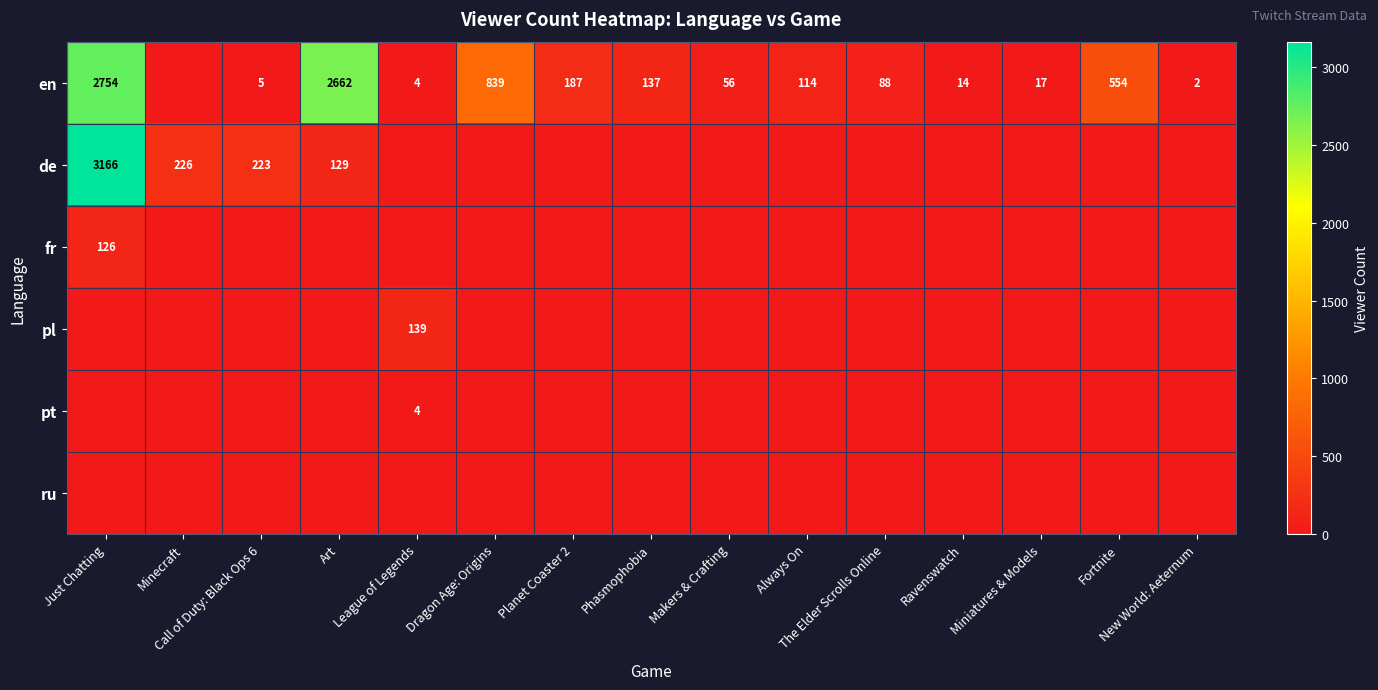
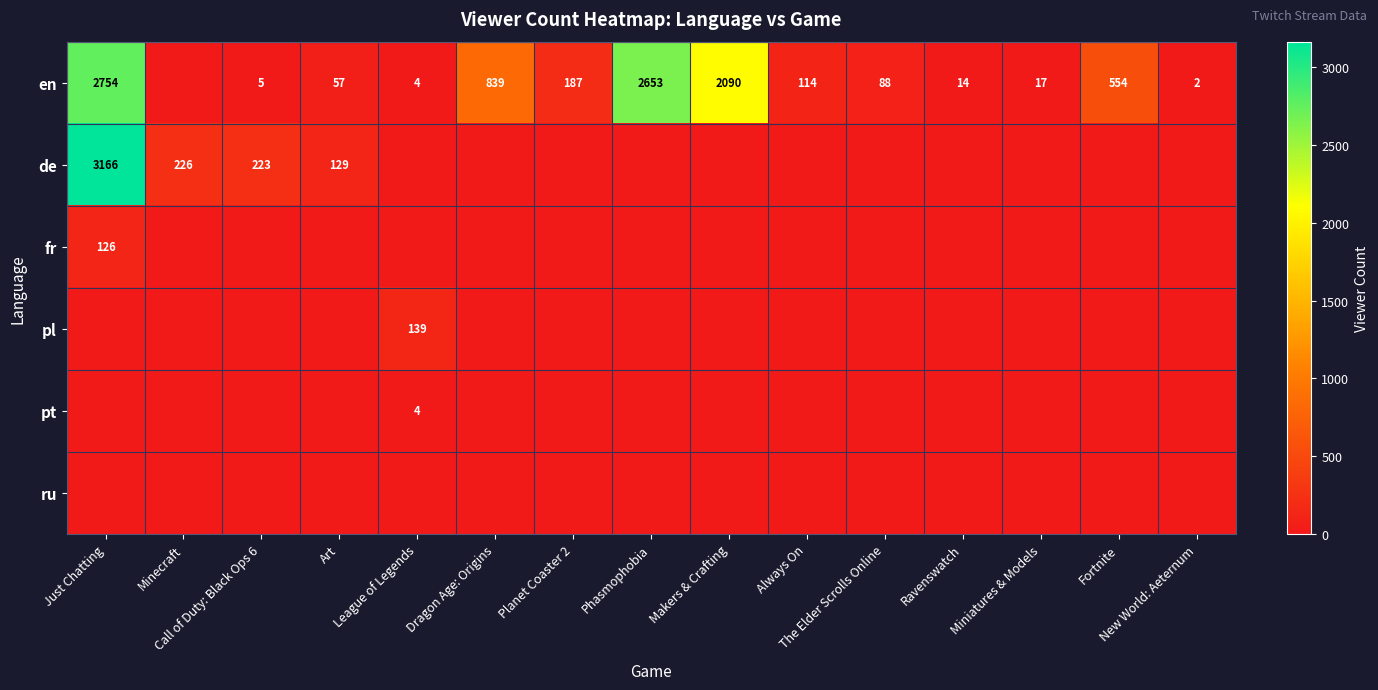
  {
    "en": {
      "Just Chatting": 2754,
      "Call of Duty: Black Ops 6": 5,
-     "Art": 2662,
+     "Art": 57,
      "League of Legends": 4,
      "Dragon Age: Origins": 839,
      "Planet Coaster 2": 187,
-     "Phasmophobia": 137,
-     "Makers & Crafting": 56,
+     "Phasmophobia": 2653,
+     "Makers & Crafting": 2090,
      "Always On": 114,
      "The Elder Scrolls Online": 88,
      "Ravenswatch": 14,
      "Miniatures & Models": 17,
      "Fortnite": 554,
      "New World: Aeternum": 2
    },
    "de": {
      "Just Chatting": 3166,
      "Minecraft": 226,
      "Call of Duty: Black Ops 6": 223,
      "Art": 129
    },
    "fr": {
      "Just Chatting": 126
    },
    "pl": {
      "League of Legends": 139
    },
    "pt": {
      "League of Legends": 4
    }
  }
